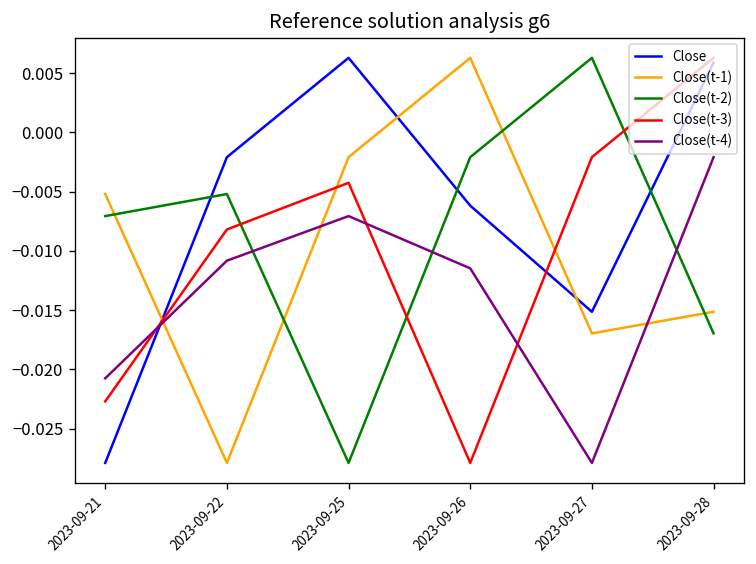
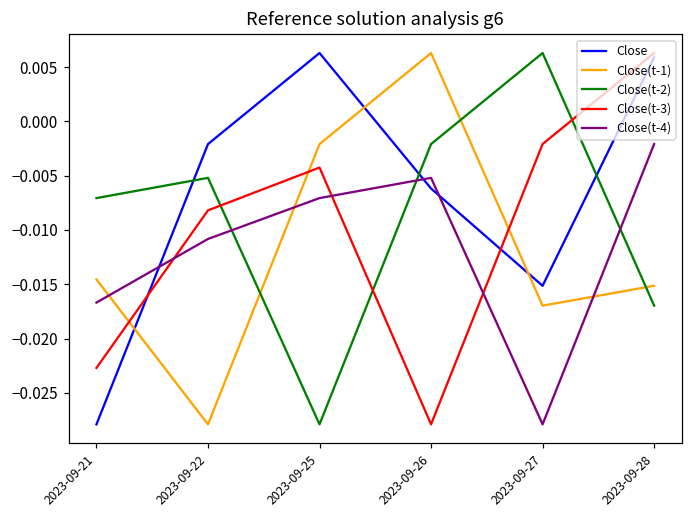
  {
    "Close": {
      "2023-09-21": -0.028,
      "2023-09-22": -0.002,
      "2023-09-25": 0.006,
      "2023-09-26": -0.006,
      "2023-09-27": -0.015
    },
    "Close(t-1)": {
-     "2023-09-21": -0.005,
+     "2023-09-21": -0.015,
      "2023-09-22": -0.028,
      "2023-09-25": -0.002,
      "2023-09-26": 0.006,
      "2023-09-27": -0.017,
      "2023-09-28": -0.015
    },
    "Close(t-2)": {
      "2023-09-21": -0.007,
      "2023-09-22": -0.005,
      "2023-09-25": -0.028,
      "2023-09-26": -0.002,
      "2023-09-27": 0.006,
      "2023-09-28": -0.017
    },
    "Close(t-3)": {
      "2023-09-21": -0.023,
      "2023-09-22": -0.008,
      "2023-09-25": -0.004,
      "2023-09-26": -0.028,
      "2023-09-27": -0.002
    },
    "Close(t-4)": {
-     "2023-09-21": -0.021,
+     "2023-09-21": -0.017,
      "2023-09-22": -0.011,
      "2023-09-25": -0.007,
-     "2023-09-26": -0.011,
+     "2023-09-26": -0.005,
      "2023-09-27": -0.028,
      "2023-09-28": -0.002
    }
  }
